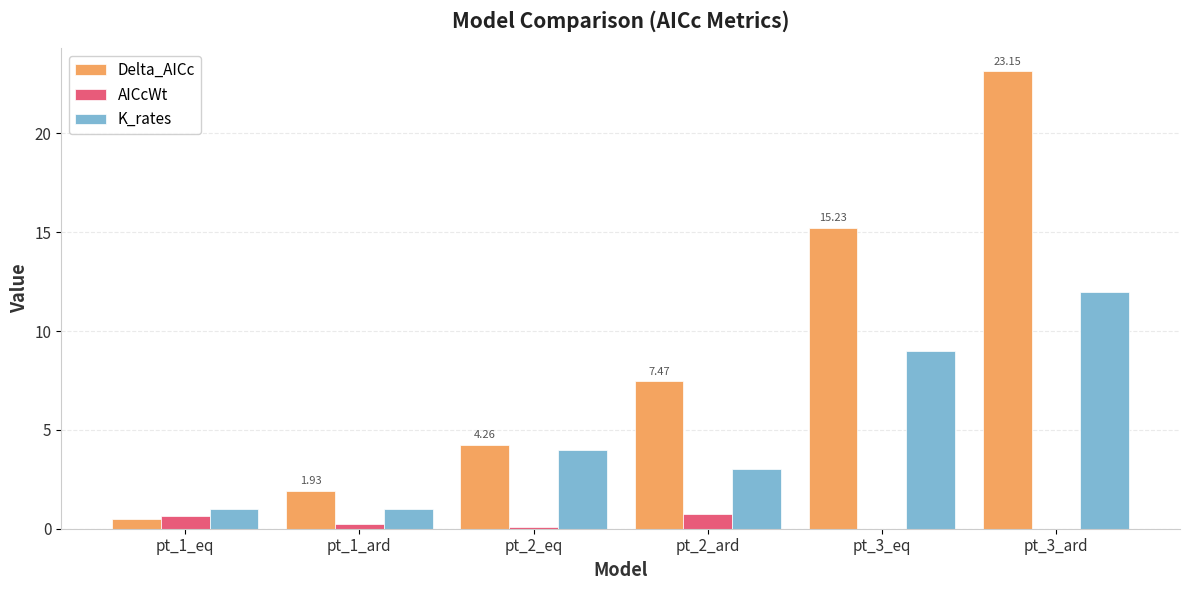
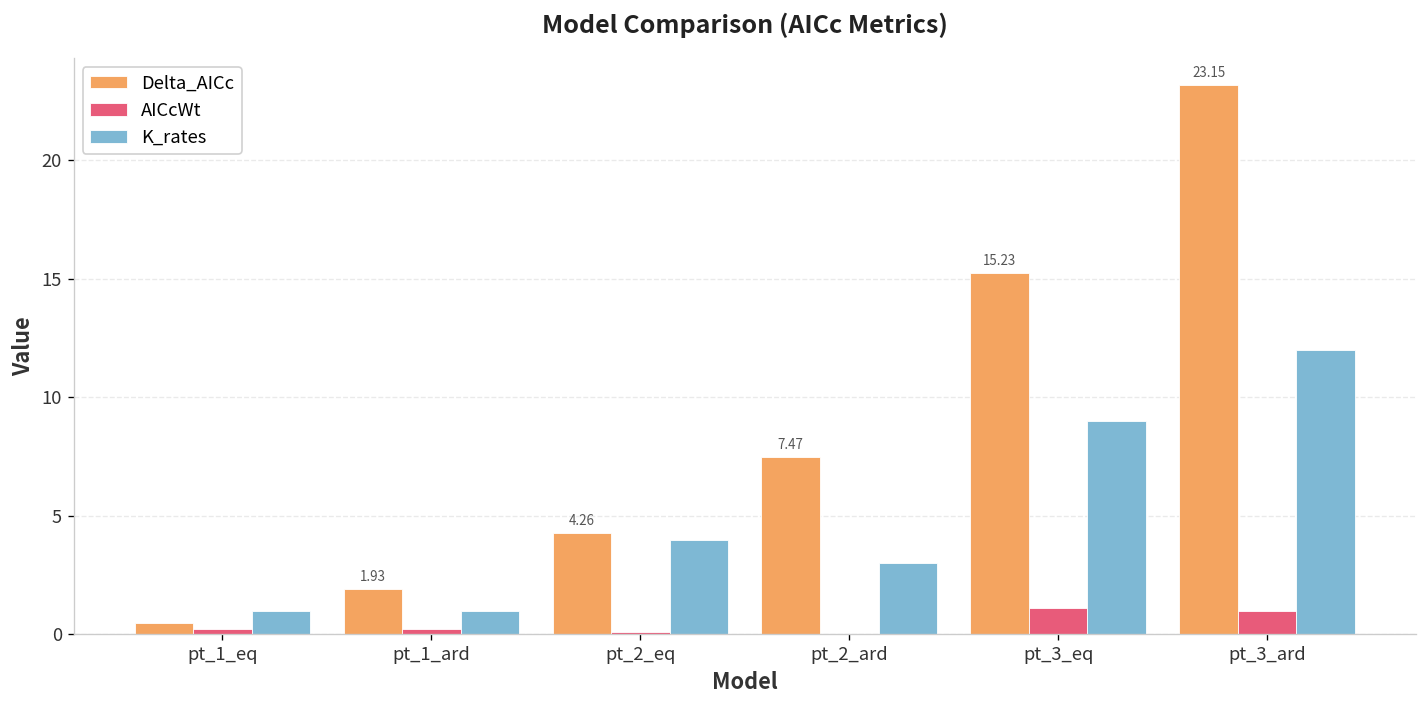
  {
    "Delta_AICc": {
      "pt_1_ard": 1.93,
      "pt_2_eq": 4.26,
      "pt_2_ard": 7.47,
      "pt_3_eq": 15.23,
      "pt_3_ard": 23.15
    },
    "AICcWt": {
-     "pt_1_eq": 0.6,
+     "pt_1_eq": 0.2,
      "pt_1_ard": 0.2,
-     "pt_2_ard": 0.8,
-     "pt_3_eq": 0.0,
-     "pt_3_ard": 0
+     "pt_2_ard": 0.0,
+     "pt_3_eq": 1.1,
+     "pt_3_ard": 1
    },
    "K_rates": {
      "pt_1_eq": 1.0,
      "pt_1_ard": 1.0,
      "pt_2_eq": 4.0,
      "pt_2_ard": 3.0,
      "pt_3_eq": 9.0,
      "pt_3_ard": 12.0
    }
  }
